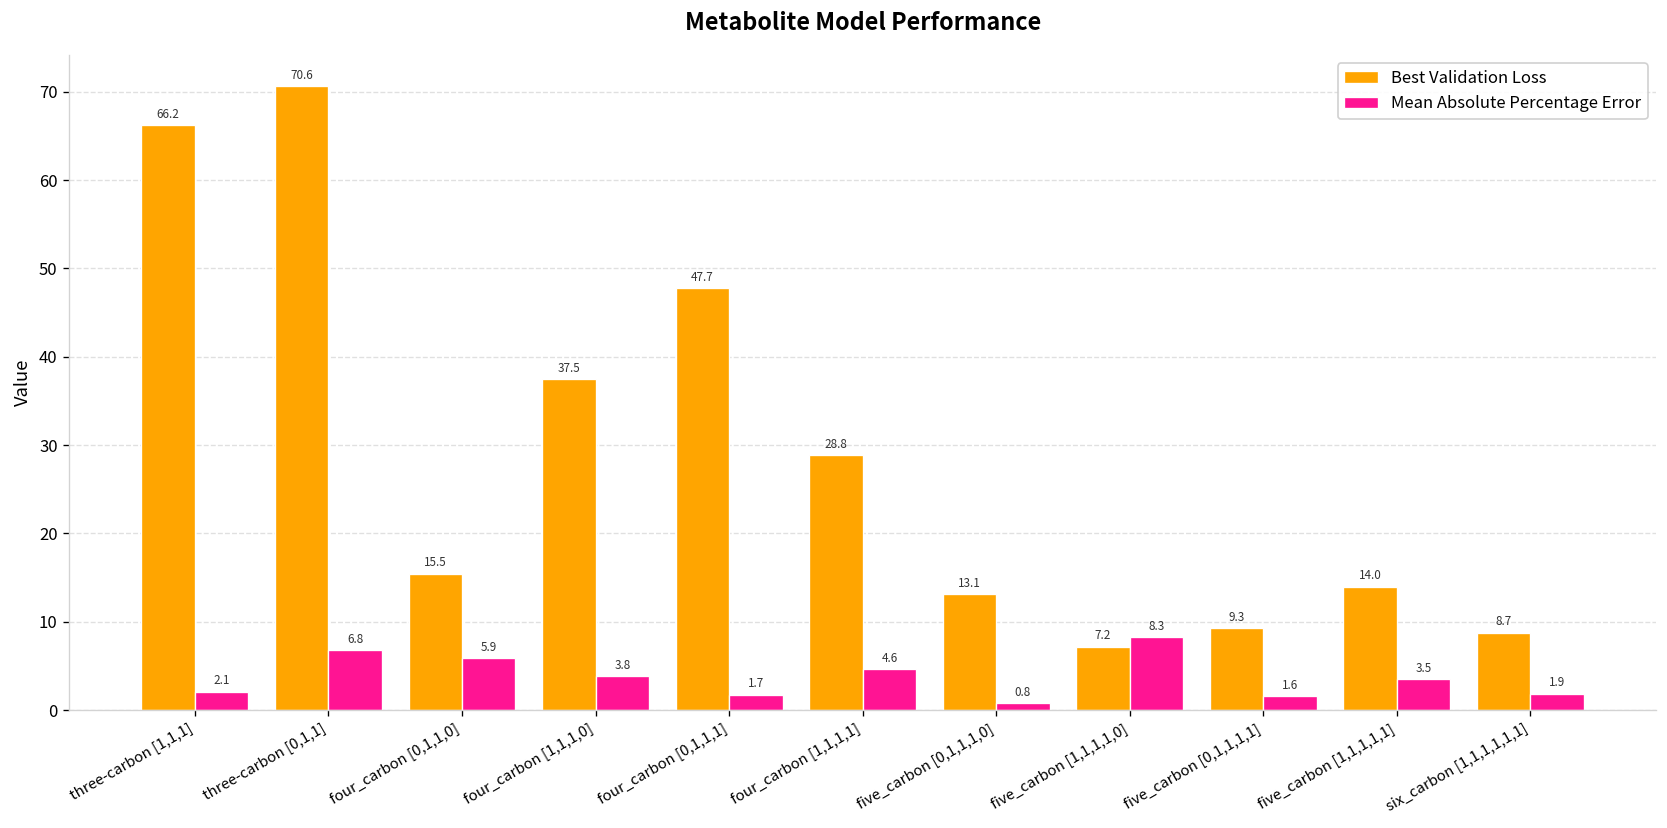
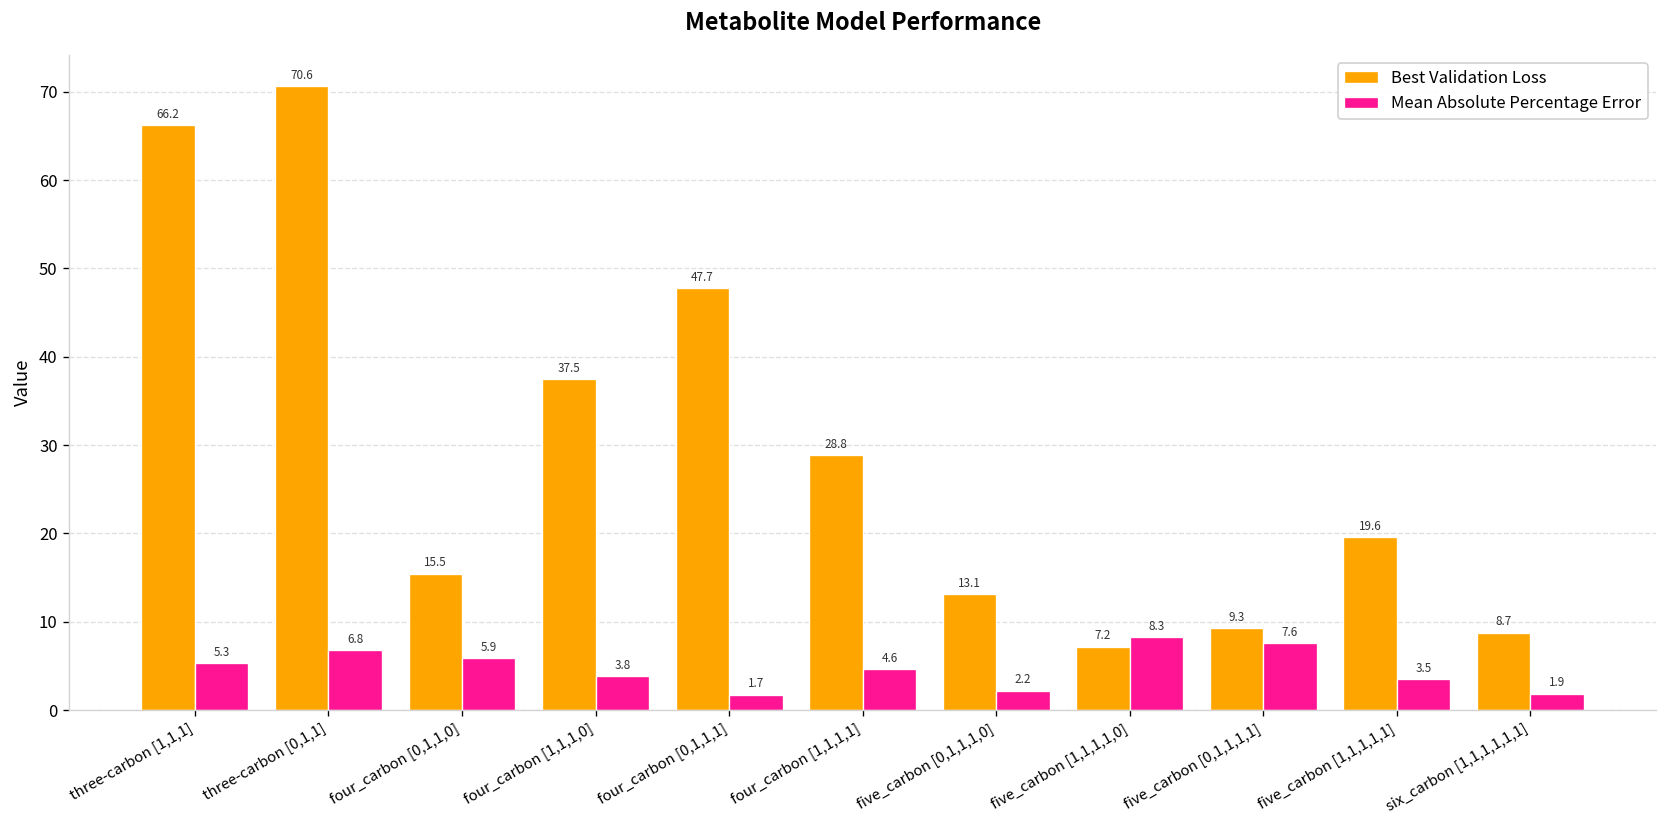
  {
    "Best Validation Loss": {
      "three-carbon [1,1,1]": 66.2,
      "three-carbon [0,1,1]": 70.6,
      "four_carbon [0,1,1,0]": 15.5,
      "four_carbon [1,1,1,0]": 37.5,
      "four_carbon [0,1,1,1]": 47.7,
      "four_carbon [1,1,1,1]": 28.8,
      "five_carbon [0,1,1,1,0]": 13.1,
      "five_carbon [1,1,1,1,0]": 7.2,
      "five_carbon [0,1,1,1,1]": 9.3,
-     "five_carbon [1,1,1,1,1]": 14.0,
+     "five_carbon [1,1,1,1,1]": 19.6,
      "six_carbon [1,1,1,1,1,1]": 8.7
    },
    "Mean Absolute Percentage Error": {
-     "three-carbon [1,1,1]": 2.1,
+     "three-carbon [1,1,1]": 5.3,
      "three-carbon [0,1,1]": 6.8,
      "four_carbon [0,1,1,0]": 5.9,
      "four_carbon [1,1,1,0]": 3.8,
      "four_carbon [0,1,1,1]": 1.7,
      "four_carbon [1,1,1,1]": 4.6,
-     "five_carbon [0,1,1,1,0]": 0.8,
+     "five_carbon [0,1,1,1,0]": 2.2,
      "five_carbon [1,1,1,1,0]": 8.3,
-     "five_carbon [0,1,1,1,1]": 1.6,
+     "five_carbon [0,1,1,1,1]": 7.6,
      "five_carbon [1,1,1,1,1]": 3.5,
      "six_carbon [1,1,1,1,1,1]": 1.9
    }
  }
